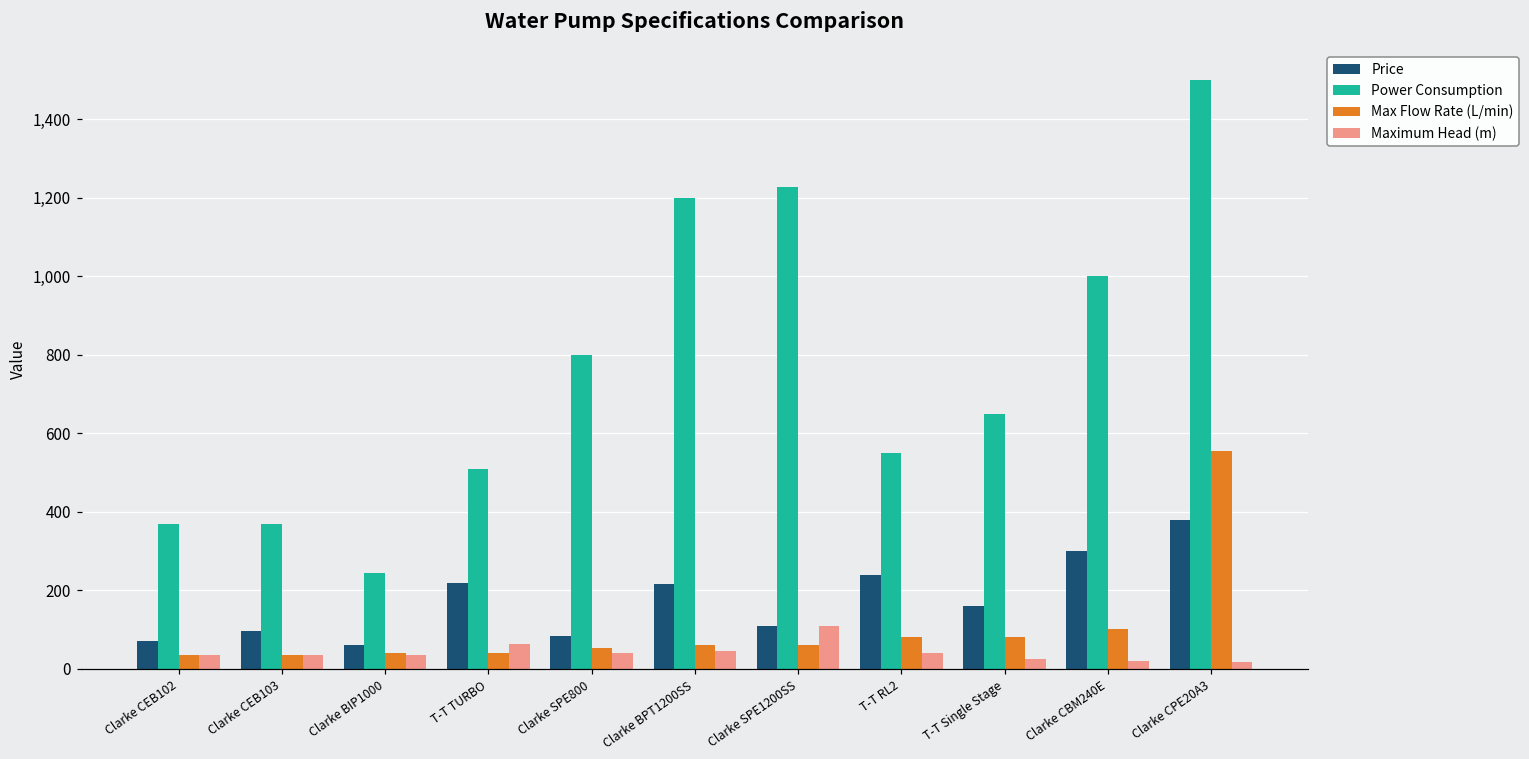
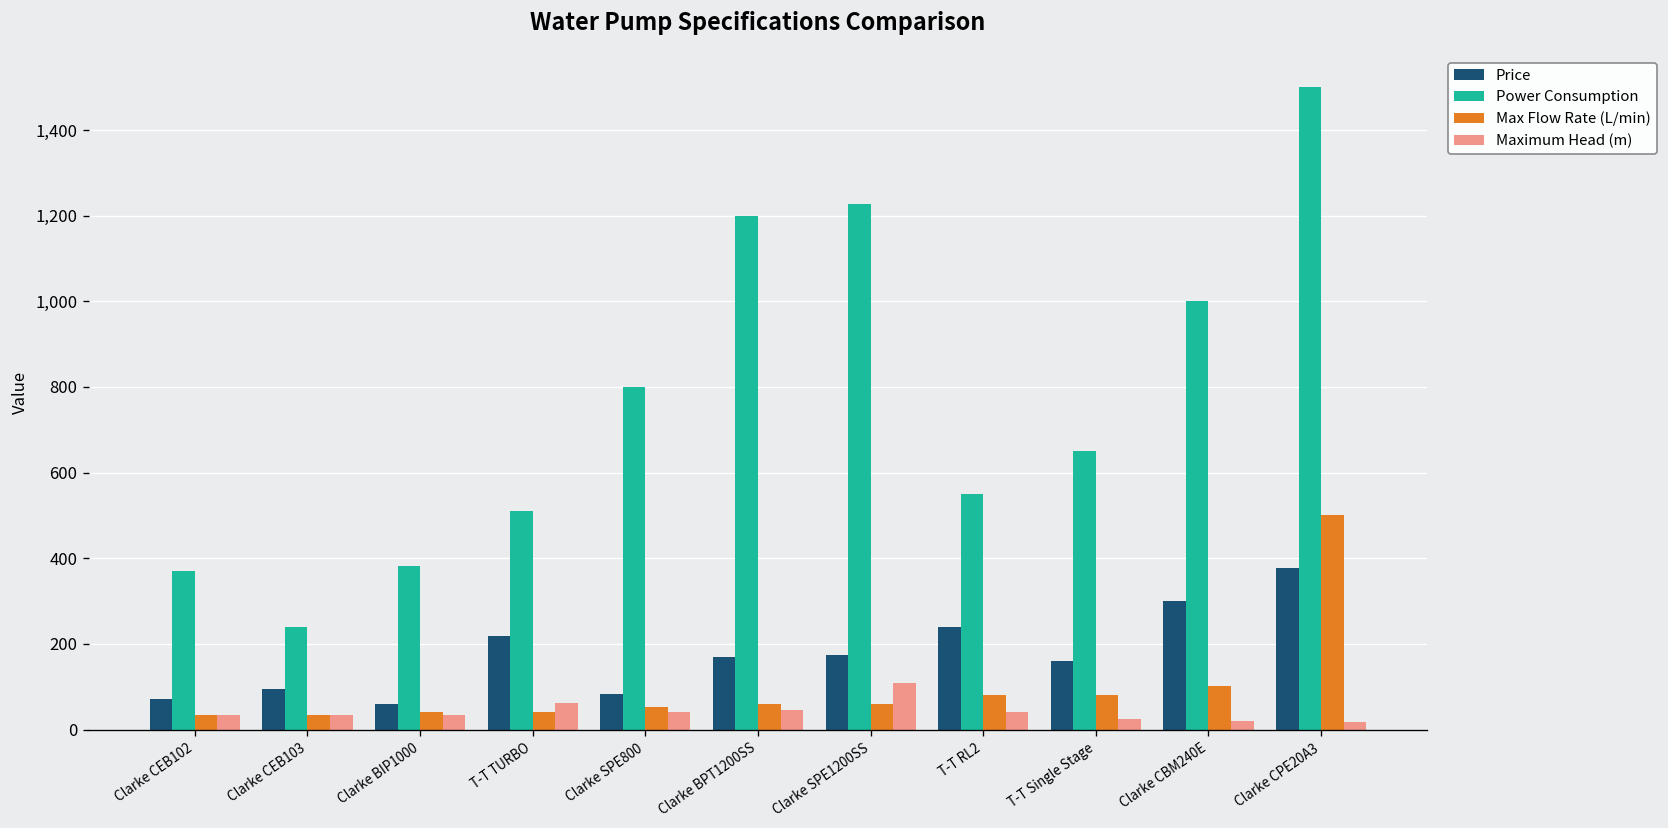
  {
    "Price": {
      "Clarke CEB102": "70",
      "Clarke CEB103": "100",
      "Clarke BIP1000": "60",
      "T-T TURBO": "220",
      "Clarke SPE800": "80",
-     "Clarke BPT1200SS": "220",
-     "Clarke SPE1200SS": "110",
+     "Clarke BPT1200SS": "170",
+     "Clarke SPE1200SS": "170",
      "T-T RL2": "240",
      "T-T Single Stage": "160",
      "Clarke CBM240E": "300",
      "Clarke CPE20A3": "380"
    },
    "Power Consumption": {
      "Clarke CEB102": "370",
-     "Clarke CEB103": "370",
-     "Clarke BIP1000": "250",
+     "Clarke CEB103": "240",
+     "Clarke BIP1000": "380",
      "T-T TURBO": "510",
      "Clarke SPE800": "800",
      "Clarke BPT1200SS": "1,200",
      "Clarke SPE1200SS": "1,230",
      "T-T RL2": "550",
      "T-T Single Stage": "650",
      "Clarke CBM240E": "1,000",
      "Clarke CPE20A3": "1,500"
    },
    "Max Flow Rate (L/min)": {
      "Clarke CEB102": "40",
      "Clarke CEB103": "40",
      "Clarke BIP1000": "40",
      "T-T TURBO": "40",
      "Clarke SPE800": "50",
      "Clarke BPT1200SS": "60",
      "Clarke SPE1200SS": "60",
      "T-T RL2": "80",
      "T-T Single Stage": "80",
      "Clarke CBM240E": "100",
-     "Clarke CPE20A3": "560"
+     "Clarke CPE20A3": "500"
    },
    "Maximum Head (m)": {
      "Clarke CEB102": "40",
      "Clarke CEB103": "40",
      "Clarke BIP1000": "40",
      "T-T TURBO": "60",
      "Clarke SPE800": "40",
      "Clarke BPT1200SS": "50",
      "Clarke SPE1200SS": "110",
      "T-T RL2": "40",
      "T-T Single Stage": "30",
      "Clarke CBM240E": "20",
      "Clarke CPE20A3": "20"
    }
  }
